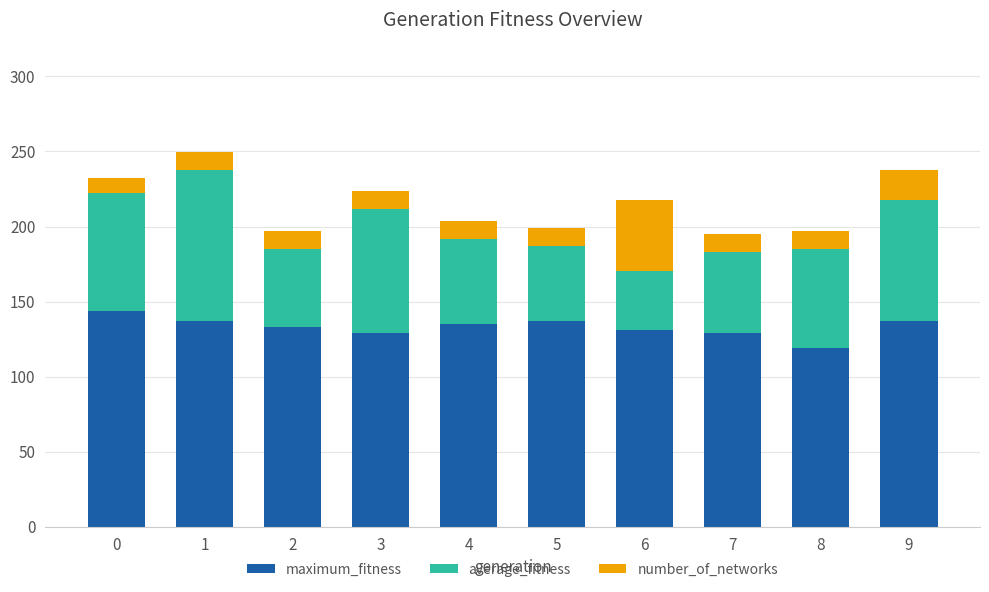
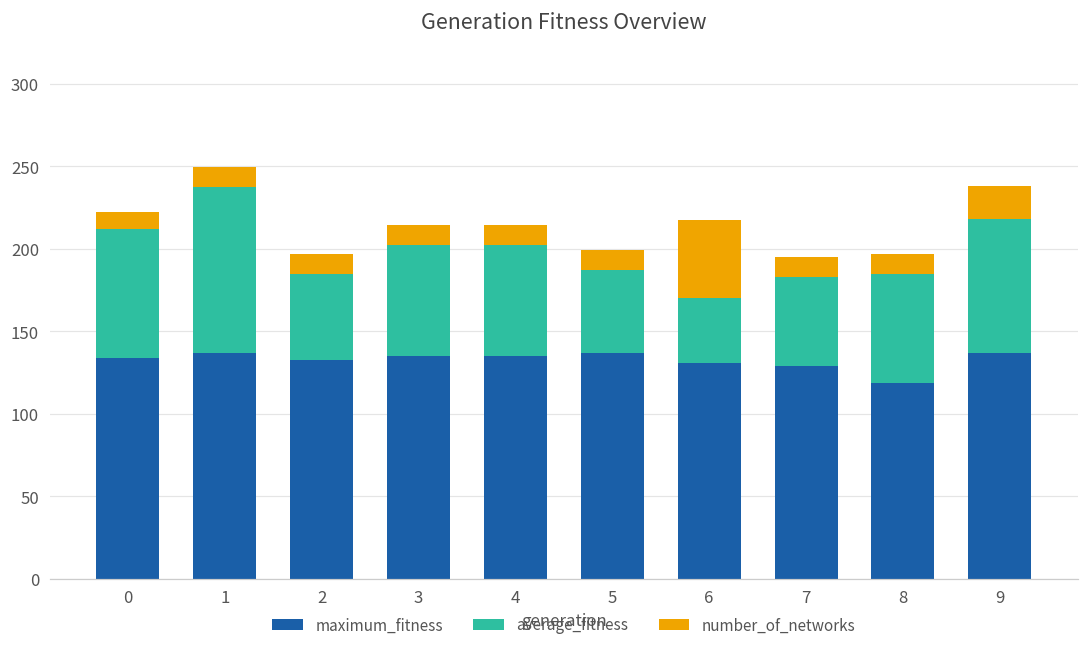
  {
    "maximum_fitness": {
-     "0": 144,
+     "0": 134,
      "1": 137,
      "2": 133,
-     "3": 129,
+     "3": 135,
      "4": 135,
      "5": 137,
      "6": 131,
      "7": 129,
      "8": 119,
      "9": 137
    },
    "average_fitness": {
      "0": 78,
      "1": 101,
      "2": 52,
-     "3": 83,
-     "4": 57,
+     "3": 68,
+     "4": 67,
      "5": 50,
      "6": 40,
      "7": 54,
      "8": 66,
      "9": 81
    },
    "number_of_networks": {
      "0": 10,
      "1": 12,
      "2": 12,
      "3": 12,
      "4": 12,
      "5": 12,
      "6": 47,
      "7": 12,
      "8": 12,
      "9": 20
    }
  }
